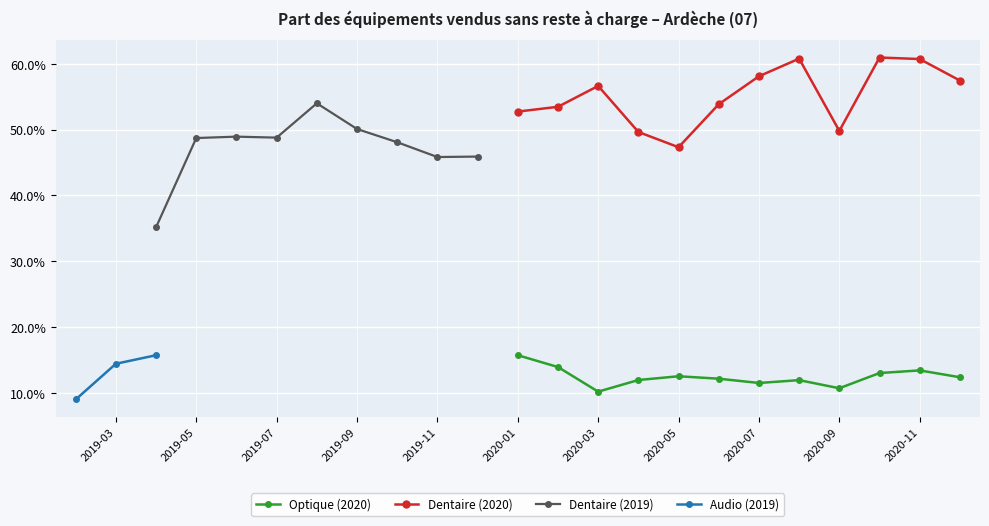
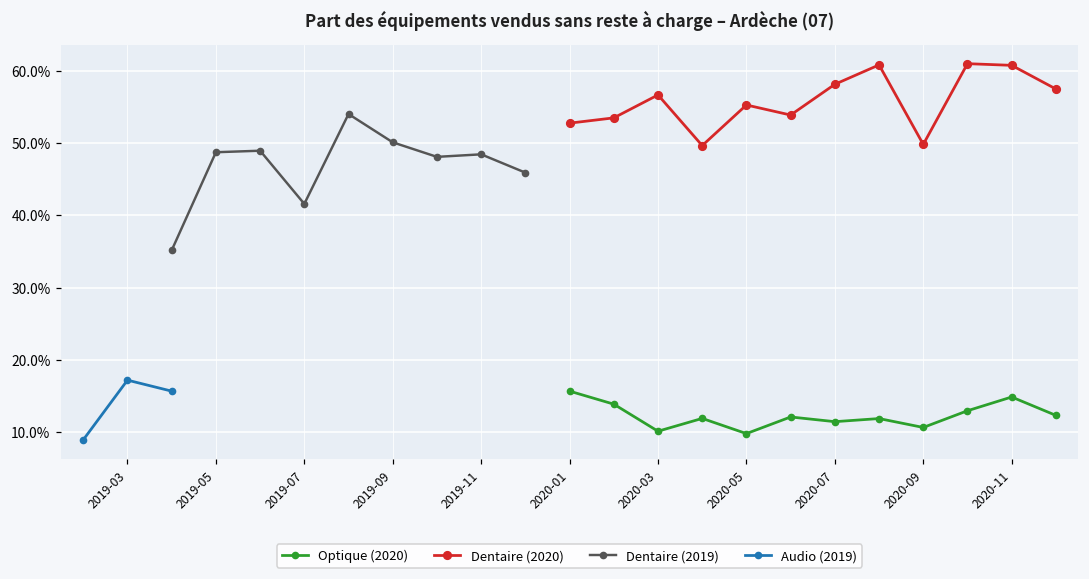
  {
    "Optique (2020)": {
      "2020-01": "16%",
      "2020-03": "10%",
-     "2020-05": "13%",
+     "2020-05": "10%",
      "2020-07": "11%",
      "2020-09": "11%",
-     "2020-11": "13%"
+     "2020-11": "15%"
    },
    "Dentaire (2020)": {
      "2020-01": "53%",
      "2020-03": "57%",
-     "2020-05": "47%",
+     "2020-05": "55%",
      "2020-07": "58%",
      "2020-09": "50%",
      "2020-11": "61%"
    },
    "Dentaire (2019)": {
      "2019-05": "49%",
-     "2019-07": "49%",
+     "2019-07": "42%",
      "2019-09": "50%",
-     "2019-11": "46%"
+     "2019-11": "48%"
    },
    "Audio (2019)": {
-     "2019-03": "14%"
+     "2019-03": "17%"
    }
  }
